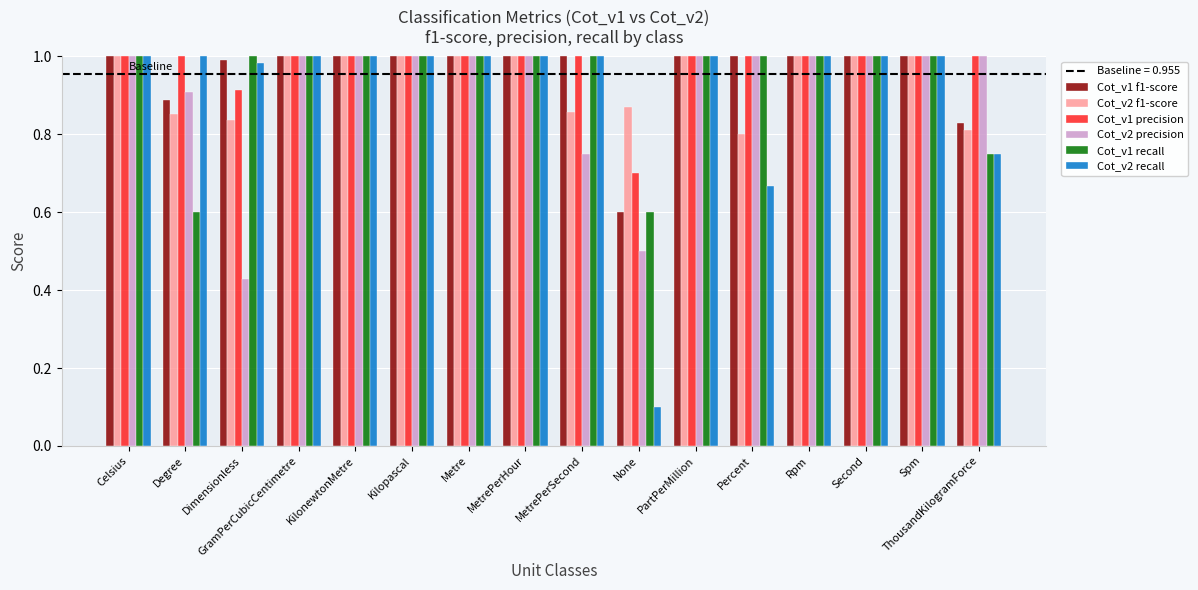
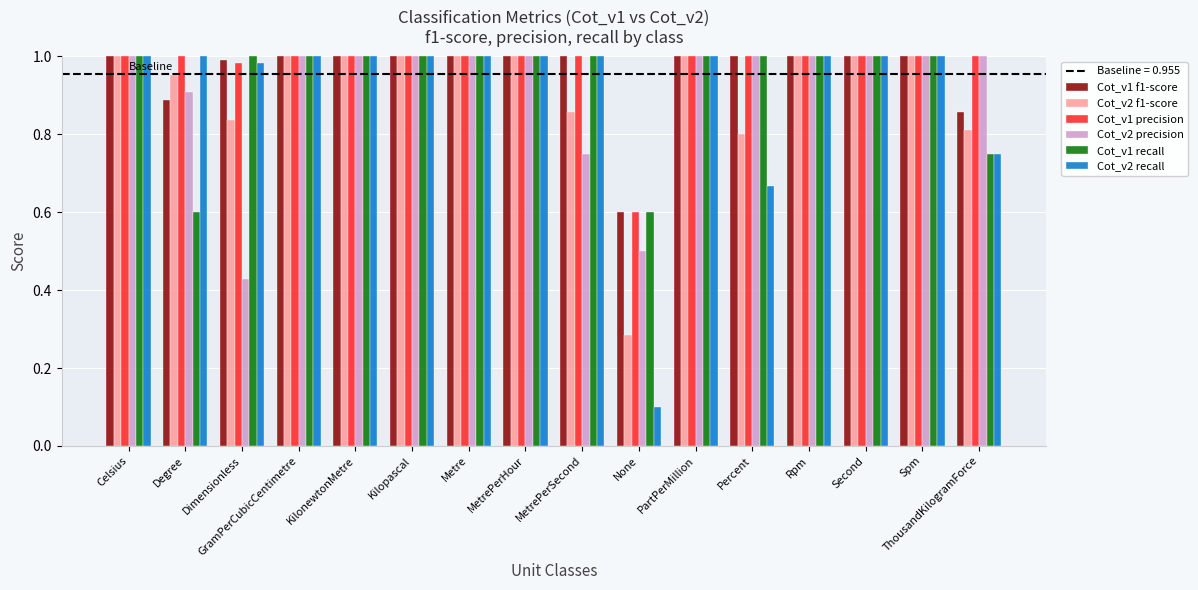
  {
    "Cot_v1 f1-score": {
      "Celsius": 1.00,
      "Degree": 0.89,
      "Dimensionless": 0.99,
      "GramPerCubicCentimetre": 1.00,
      "KilonewtonMetre": 1.00,
      "Kilopascal": 1.00,
      "Metre": 1.00,
      "MetrePerHour": 1.00,
      "MetrePerSecond": 1.00,
      "None": 0.60,
      "PartPerMillion": 1.00,
      "Percent": 1.00,
      "Rpm": 1.00,
      "Second": 1.00,
      "Spm": 1.00,
-     "ThousandKilogramForce": 0.83
+     "ThousandKilogramForce": 0.86
    },
    "Cot_v2 f1-score": {
      "Celsius": 1.00,
-     "Degree": 0.85,
+     "Degree": 0.95,
      "Dimensionless": 0.84,
      "GramPerCubicCentimetre": 1.00,
      "KilonewtonMetre": 1.00,
      "Kilopascal": 1.00,
      "Metre": 1.00,
      "MetrePerHour": 1.00,
      "MetrePerSecond": 0.86,
-     "None": 0.87,
+     "None": 0.29,
      "PartPerMillion": 1.00,
      "Percent": 0.80,
      "Rpm": 1.00,
      "Second": 1.00,
      "Spm": 1.00,
      "ThousandKilogramForce": 0.81
    },
    "Cot_v1 precision": {
      "Celsius": 1.00,
      "Degree": 1.00,
-     "Dimensionless": 0.91,
+     "Dimensionless": 0.98,
      "GramPerCubicCentimetre": 1.00,
      "KilonewtonMetre": 1.00,
      "Kilopascal": 1.00,
      "Metre": 1.00,
      "MetrePerHour": 1.00,
      "MetrePerSecond": 1.00,
-     "None": 0.7,
+     "None": 0.6,
      "PartPerMillion": 1.00,
      "Percent": 1.00,
      "Rpm": 1.00,
      "Second": 1.00,
      "Spm": 1.00,
      "ThousandKilogramForce": 1.00
    },
    "Cot_v2 precision": {
      "Celsius": 1.00,
      "Degree": 0.91,
      "Dimensionless": 0.43,
      "GramPerCubicCentimetre": 1.00,
      "KilonewtonMetre": 1.00,
      "Kilopascal": 1.00,
      "Metre": 1.00,
      "MetrePerHour": 1.00,
      "MetrePerSecond": 0.75,
      "None": 0.50,
      "PartPerMillion": 1.00,
      "Percent": 1.00,
      "Rpm": 1.00,
      "Second": 1.00,
      "Spm": 1.00,
      "ThousandKilogramForce": 1.00
    },
    "Cot_v1 recall": {
      "Celsius": 1.00,
      "Degree": 0.60,
      "Dimensionless": 1.00,
      "GramPerCubicCentimetre": 1.00,
      "KilonewtonMetre": 1.00,
      "Kilopascal": 1.00,
      "Metre": 1.00,
      "MetrePerHour": 1.00,
      "MetrePerSecond": 1.00,
      "None": 0.60,
      "PartPerMillion": 1.00,
      "Percent": 1.00,
      "Rpm": 1.00,
      "Second": 1.00,
      "Spm": 1.00,
      "ThousandKilogramForce": 0.75
    },
    "Cot_v2 recall": {
      "Celsius": 1.00,
      "Degree": 1.00,
      "Dimensionless": 0.98,
      "GramPerCubicCentimetre": 1.00,
      "KilonewtonMetre": 1.00,
      "Kilopascal": 1.00,
      "Metre": 1.00,
      "MetrePerHour": 1.00,
      "MetrePerSecond": 1.00,
      "None": 0.10,
      "PartPerMillion": 1.00,
      "Percent": 0.67,
      "Rpm": 1.00,
      "Second": 1.00,
      "Spm": 1.00,
      "ThousandKilogramForce": 0.75
    }
  }
